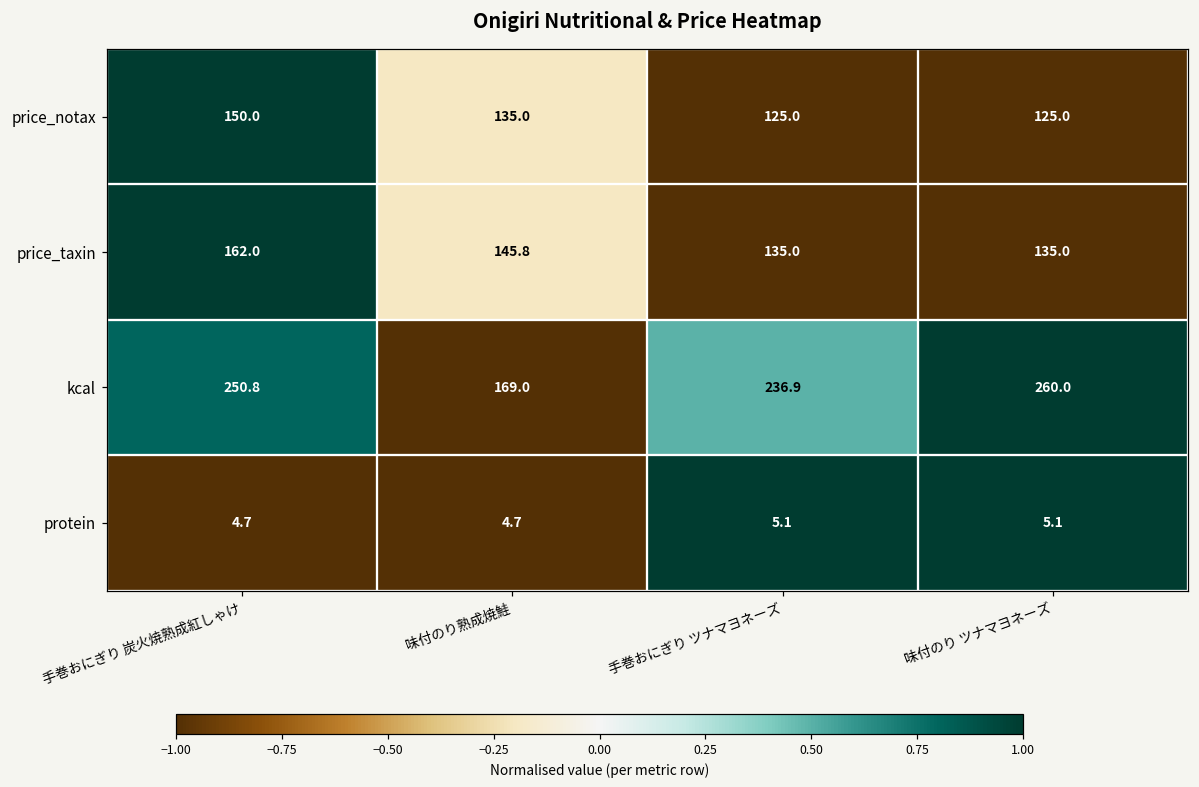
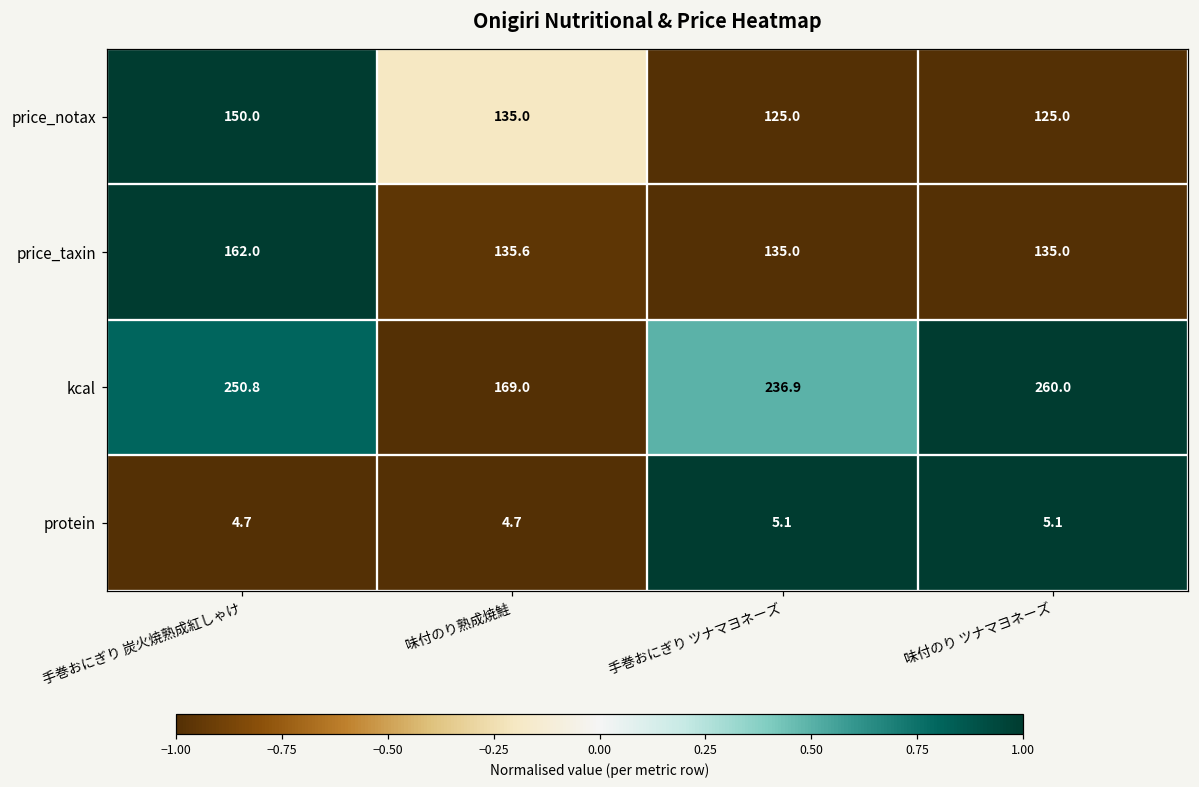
  {
    "price_notax": {
      "手巻おにぎり 炭火焼熟成紅しゃけ": 150.0,
      "味付のり熟成焼鮭": 135.0,
      "手巻おにぎり ツナマヨネーズ": 125.0,
      "味付のり ツナマヨネーズ": 125.0
    },
    "price_taxin": {
      "手巻おにぎり 炭火焼熟成紅しゃけ": 162.0,
-     "味付のり熟成焼鮭": 145.8,
+     "味付のり熟成焼鮭": 135.6,
      "手巻おにぎり ツナマヨネーズ": 135.0,
      "味付のり ツナマヨネーズ": 135.0
    },
    "kcal": {
      "手巻おにぎり 炭火焼熟成紅しゃけ": 250.8,
      "味付のり熟成焼鮭": 169.0,
      "手巻おにぎり ツナマヨネーズ": 236.9,
      "味付のり ツナマヨネーズ": 260.0
    },
    "protein": {
      "手巻おにぎり 炭火焼熟成紅しゃけ": 4.7,
      "味付のり熟成焼鮭": 4.7,
      "手巻おにぎり ツナマヨネーズ": 5.1,
      "味付のり ツナマヨネーズ": 5.1
    }
  }
